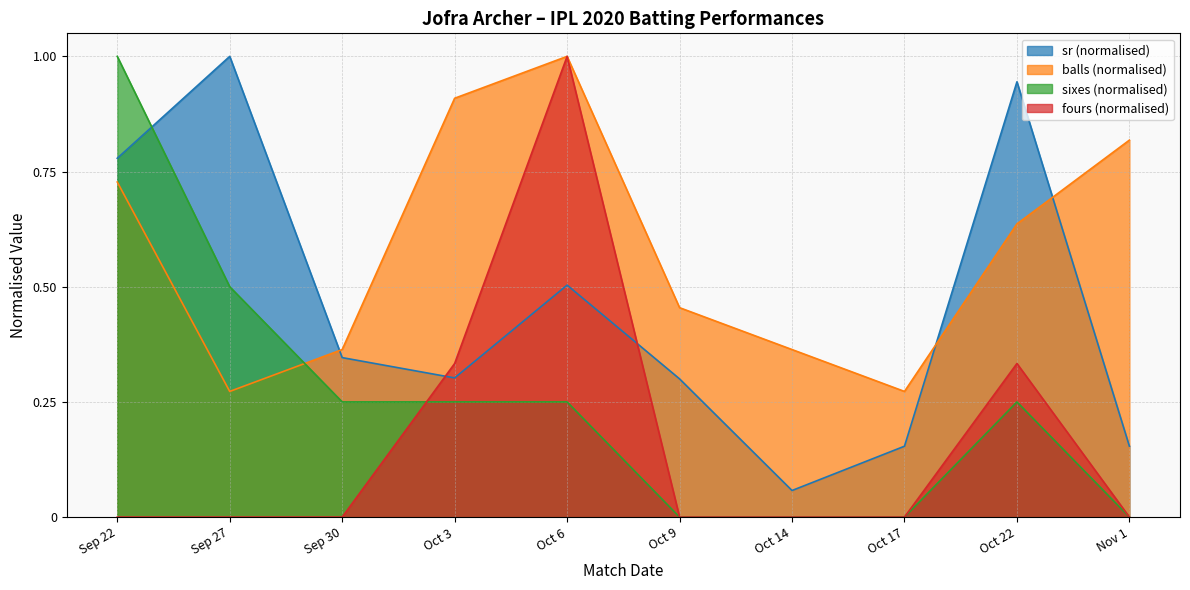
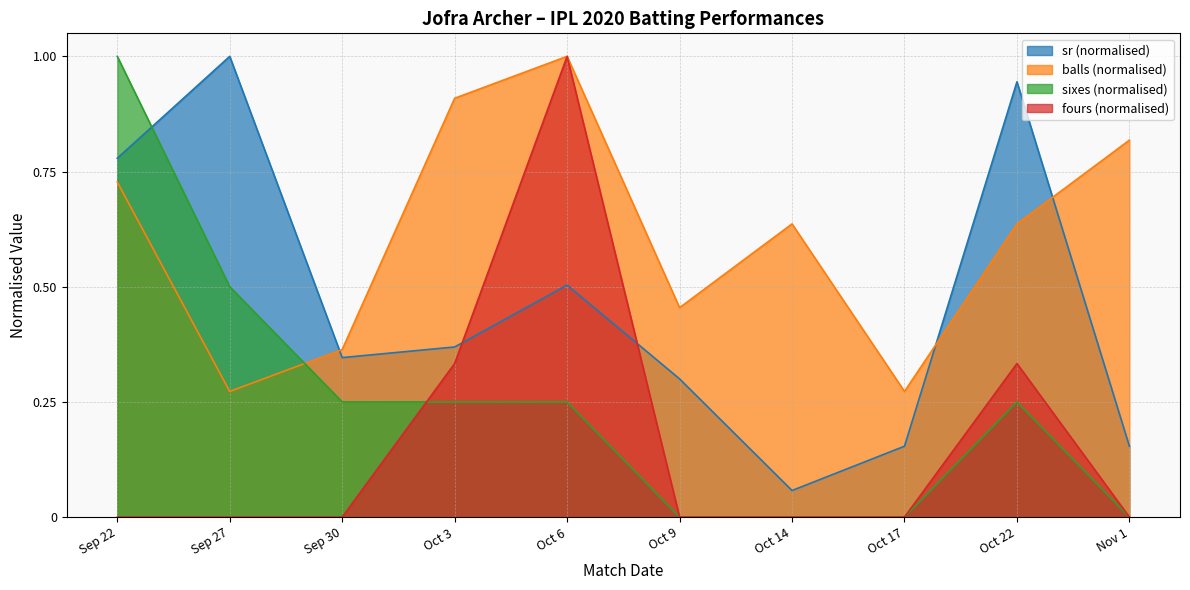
  {
    "sr (normalised)": {
      "Sep 22": 0.78,
      "Sep 27": 1.00,
      "Sep 30": 0.35,
-     "Oct 3": 0.30,
+     "Oct 3": 0.37,
      "Oct 6": 0.50,
      "Oct 9": 0.30,
      "Oct 14": 0.06,
      "Oct 17": 0.15,
      "Oct 22": 0.94,
      "Nov 1": 0.15
    },
    "balls (normalised)": {
      "Sep 22": 0.73,
      "Sep 27": 0.27,
      "Sep 30": 0.36,
      "Oct 3": 0.91,
      "Oct 9": 0.45,
-     "Oct 14": 0.36,
+     "Oct 14": 0.64,
      "Oct 17": 0.27,
      "Oct 22": 0.64,
      "Nov 1": 0.82
    },
    "sixes (normalised)": {
      "Sep 22": 1.00,
      "Sep 27": 0.50,
      "Sep 30": 0.25,
      "Oct 3": 0.25,
      "Oct 6": 0.25,
      "Oct 22": 0.25
    },
    "fours (normalised)": {
      "Sep 22": 0.00,
      "Sep 27": 0.00,
      "Sep 30": 0.00,
      "Oct 3": 0.33,
      "Oct 22": 0.33
    }
  }
